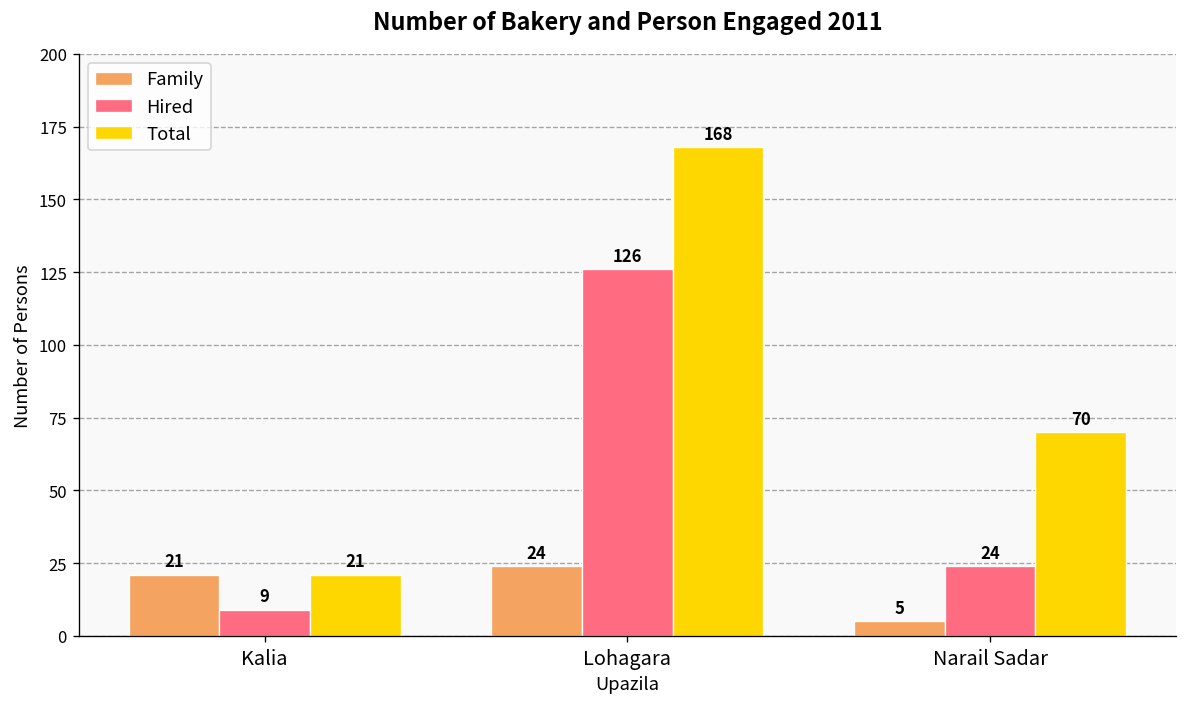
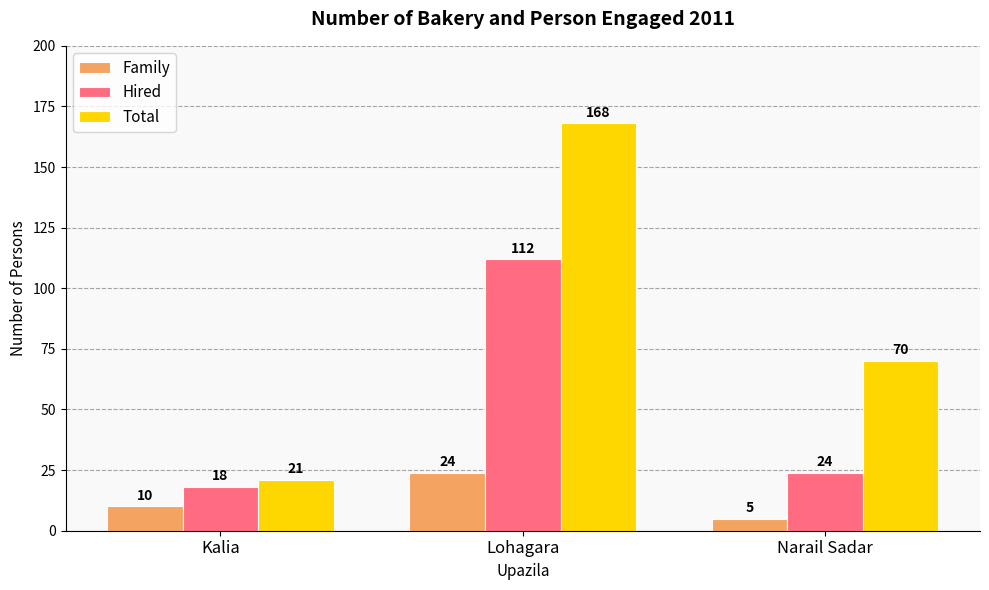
  {
    "Family": {
-     "Kalia": 21,
+     "Kalia": 10,
      "Lohagara": 24,
      "Narail Sadar": 5
    },
    "Hired": {
-     "Kalia": 9,
-     "Lohagara": 126,
+     "Kalia": 18,
+     "Lohagara": 112,
      "Narail Sadar": 24
    },
    "Total": {
      "Kalia": 21,
      "Lohagara": 168,
      "Narail Sadar": 70
    }
  }
